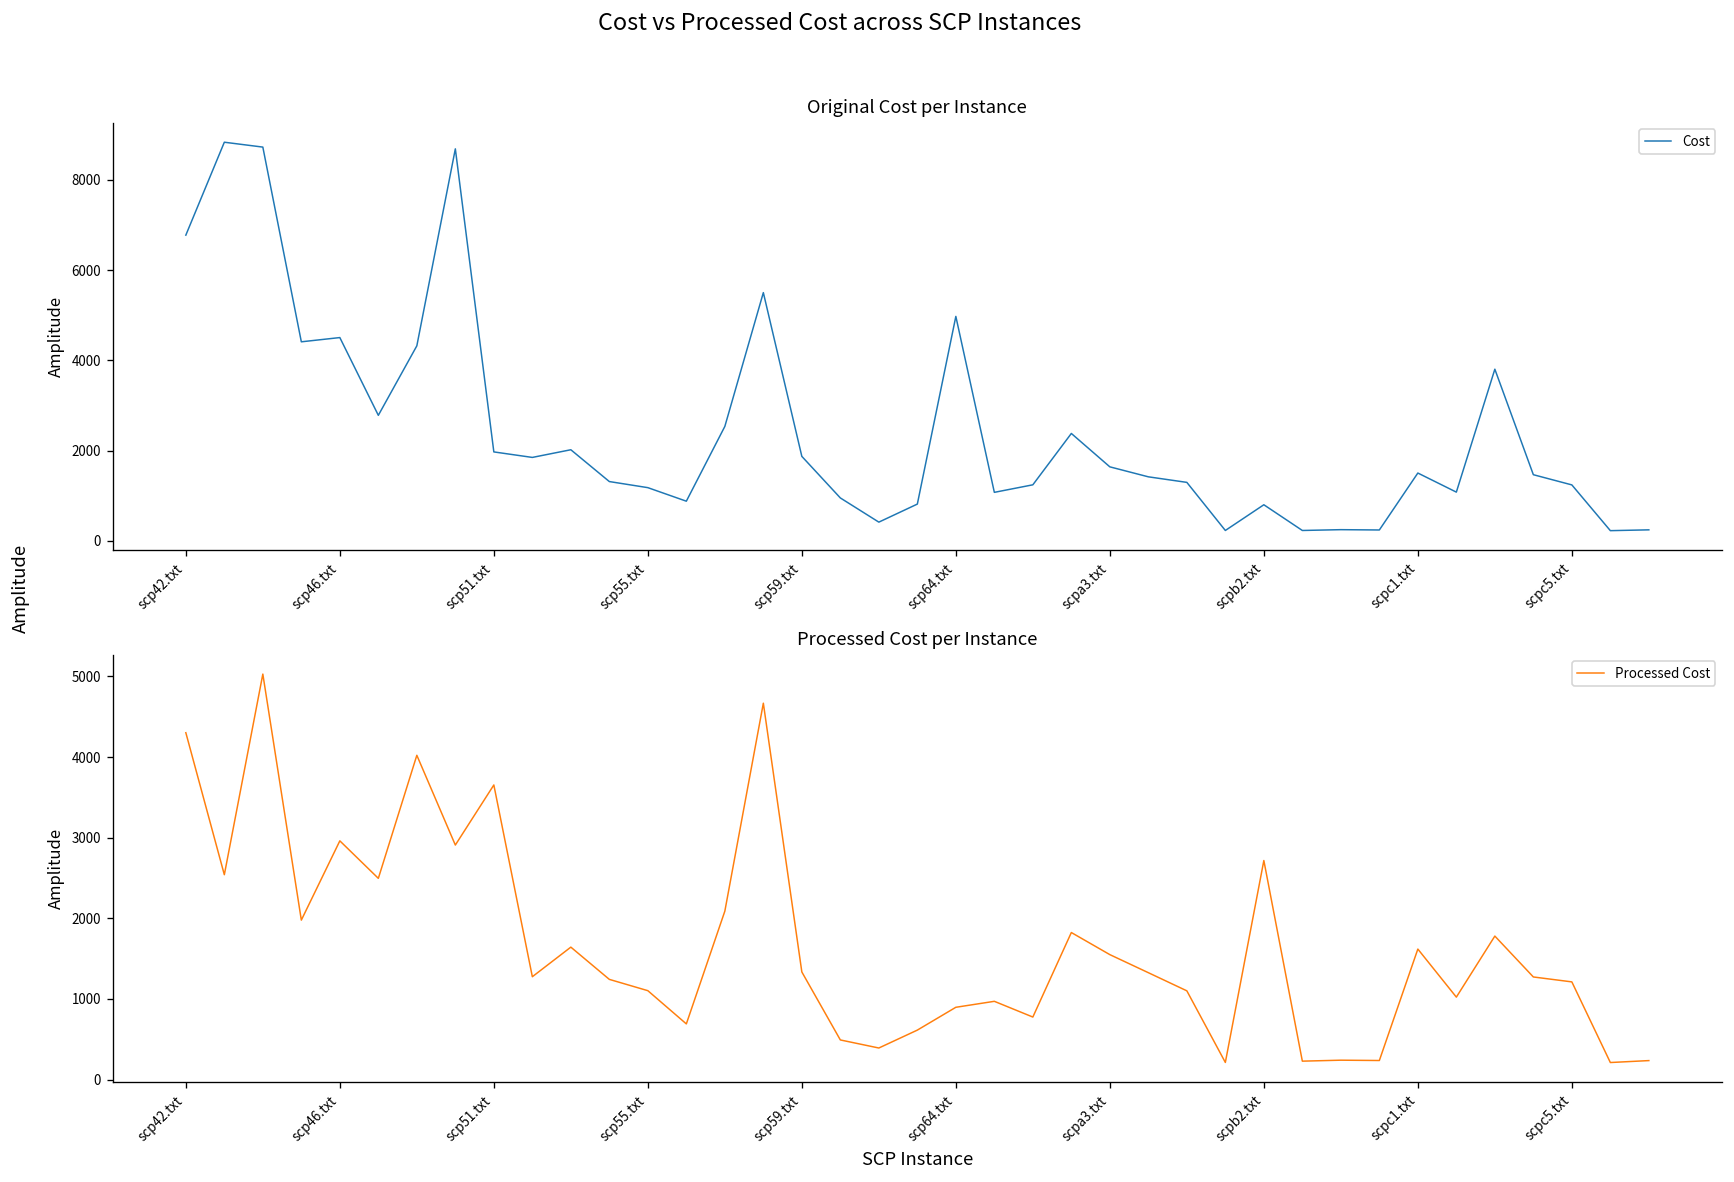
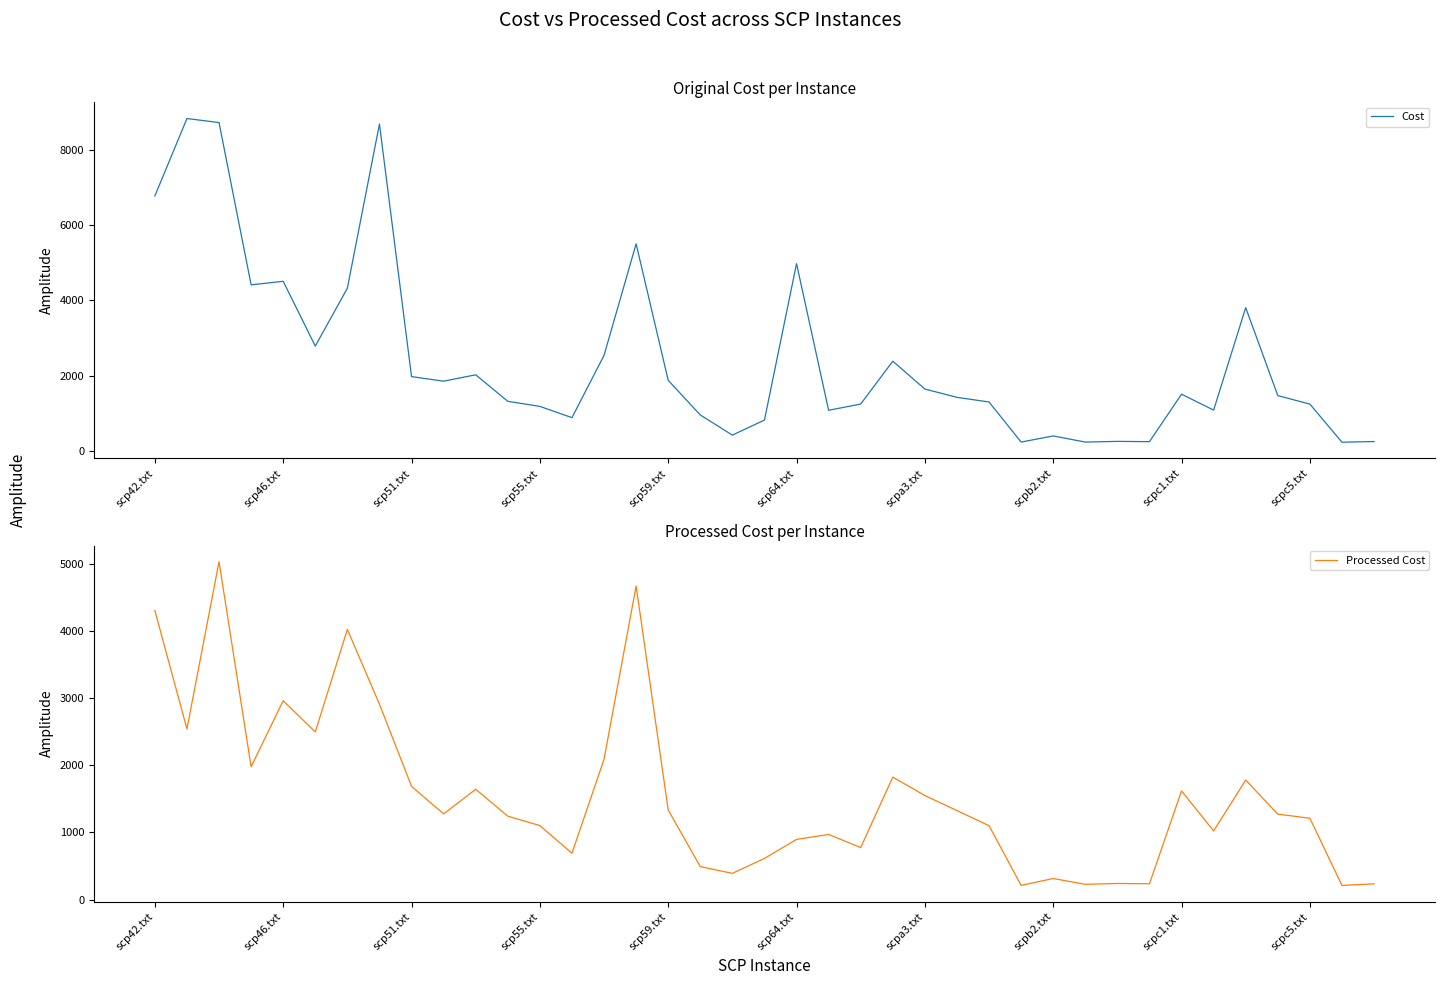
  {
    "Original Cost per Instance": {
      "scp42.txt": 6800,
      "scp46.txt": 4500,
      "scp51.txt": 2000,
      "scp55.txt": 1200,
      "scp59.txt": 1900,
      "scp64.txt": 5000,
      "scpa3.txt": 1600,
-     "scpb2.txt": 800,
+     "scpb2.txt": 400,
      "scpc1.txt": 1500,
      "scpc5.txt": 1200
    },
    "Processed Cost per Instance": {
      "scp42.txt": 4300,
      "scp46.txt": 3000,
-     "scp51.txt": 3700,
+     "scp51.txt": 1700,
      "scp55.txt": 1100,
      "scp59.txt": 1300,
      "scp64.txt": 900,
      "scpa3.txt": 1600,
-     "scpb2.txt": 2700,
+     "scpb2.txt": 300,
      "scpc1.txt": 1600,
      "scpc5.txt": 1200
    }
  }
